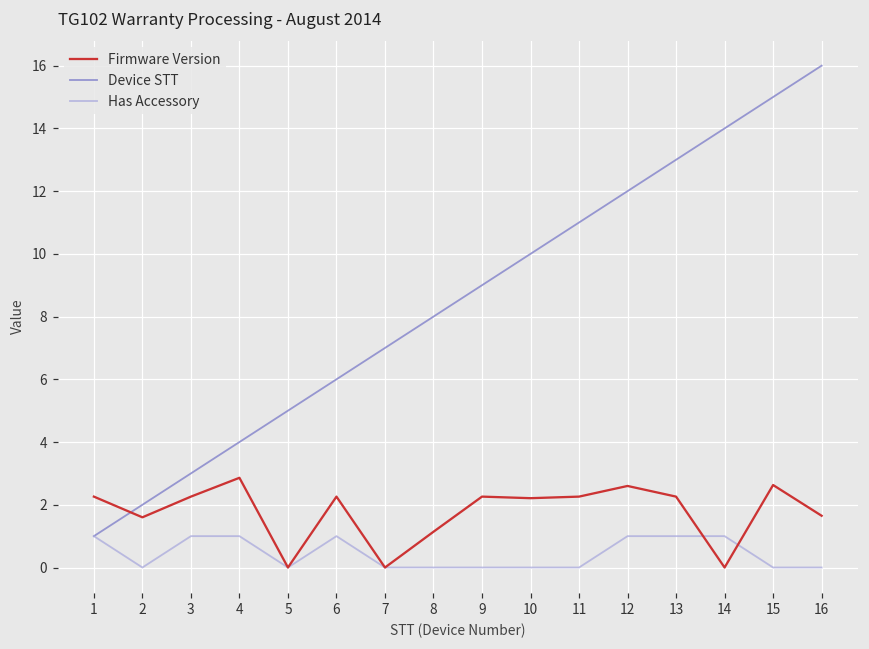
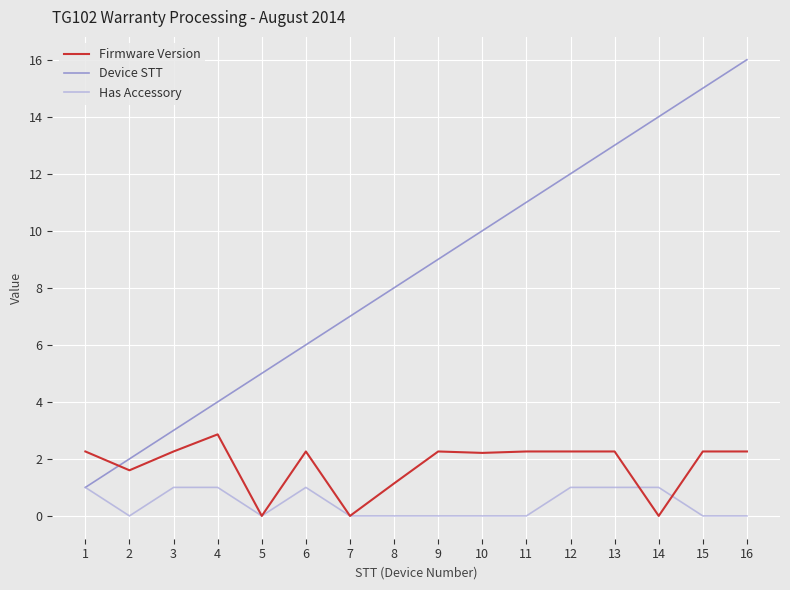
  {
    "Firmware Version": {
      "1": 2.3,
      "2": 1.6,
      "3": 2.3,
      "4": 2.9,
      "6": 2.3,
      "8": 1.1,
      "9": 2.3,
      "10": 2.2,
      "11": 2.3,
-     "12": 2.6,
+     "12": 2.3,
      "13": 2.3,
      "14": 0.0,
-     "15": 2.6,
-     "16": 1.7
+     "15": 2.3,
+     "16": 2.3
    }
  }
